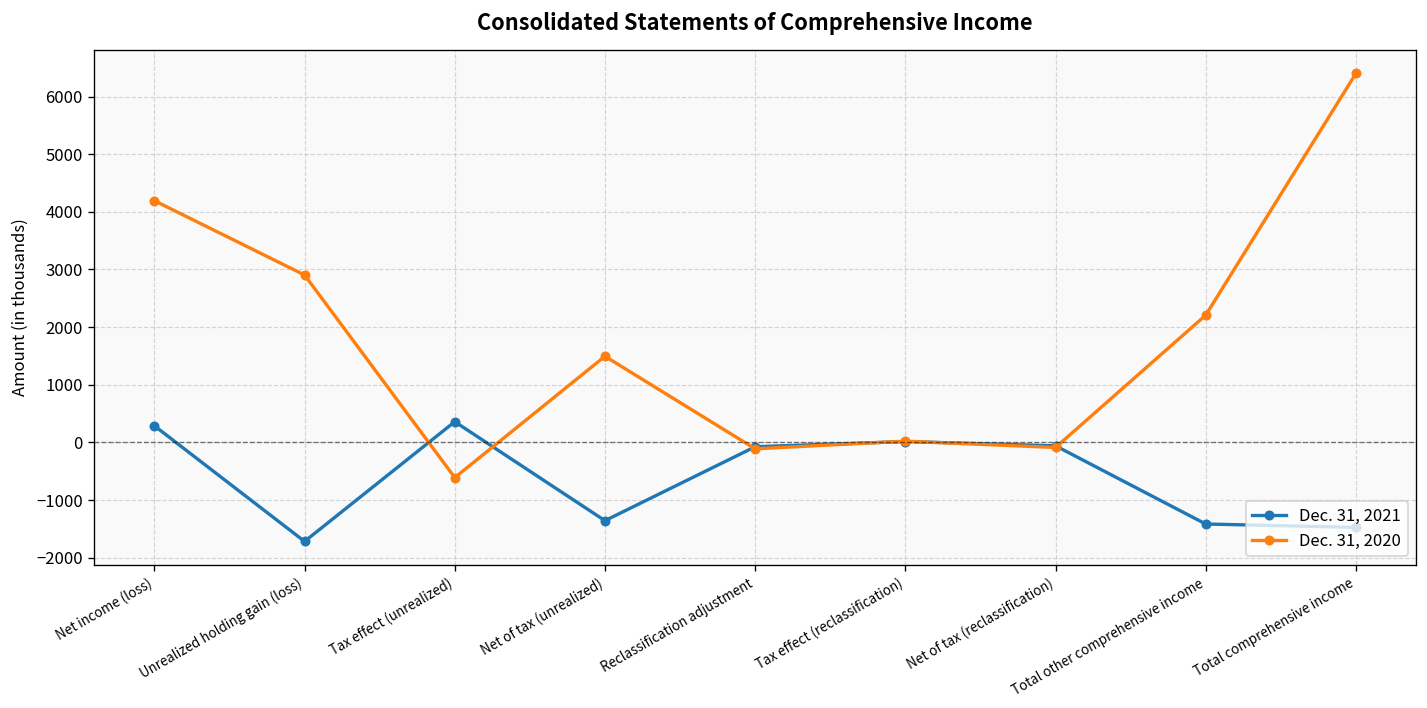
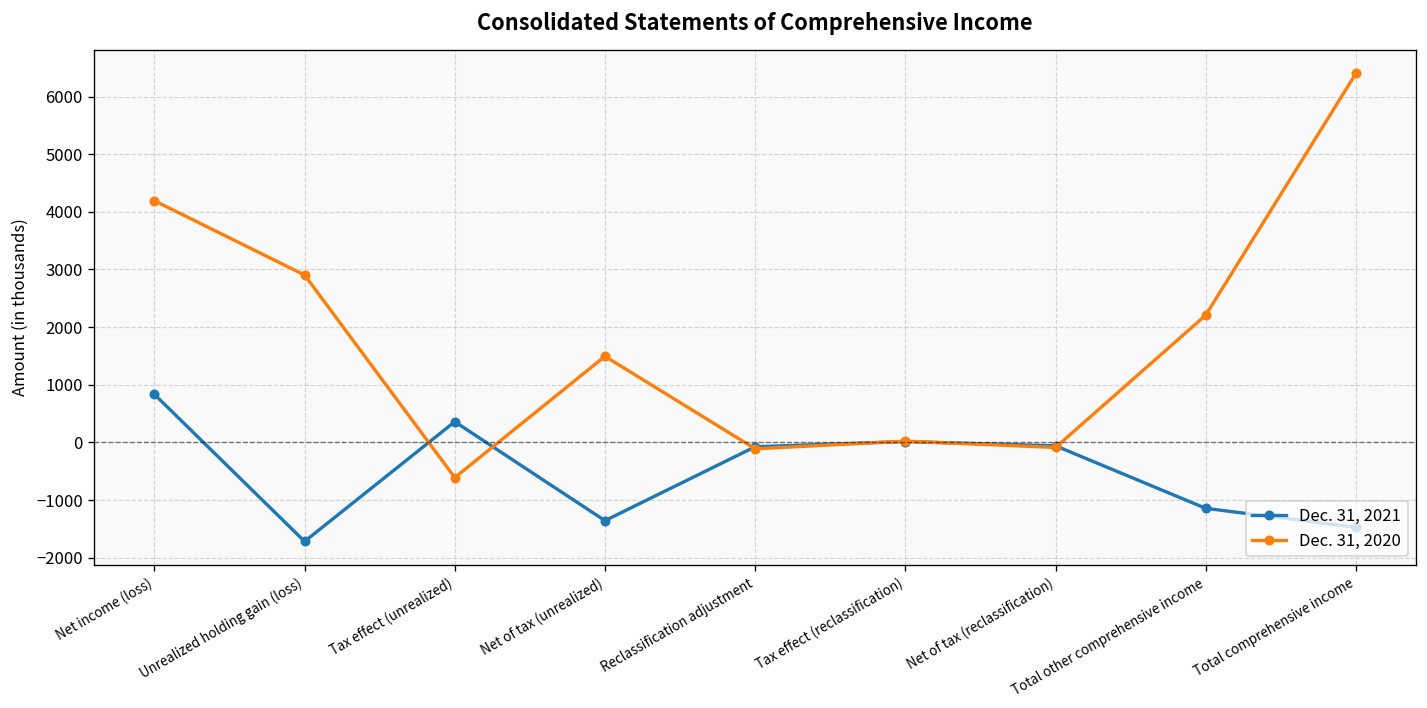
  {
    "Dec. 31, 2021": {
-     "Net income (loss)": 300,
+     "Net income (loss)": 800,
      "Unrealized holding gain (loss)": -1700,
      "Tax effect (unrealized)": 400,
      "Net of tax (unrealized)": -1400,
-     "Total other comprehensive income": -1400
+     "Total other comprehensive income": -1100
    },
    "Dec. 31, 2020": {
      "Net income (loss)": 4200,
      "Unrealized holding gain (loss)": 2900,
      "Tax effect (unrealized)": -600,
      "Net of tax (unrealized)": 1500,
      "Total other comprehensive income": 2200,
      "Total comprehensive income": 6400
    }
  }
